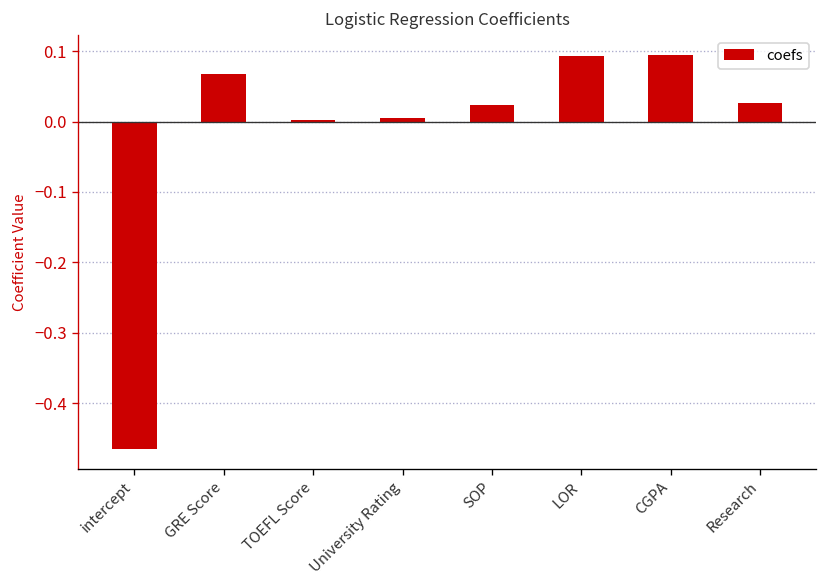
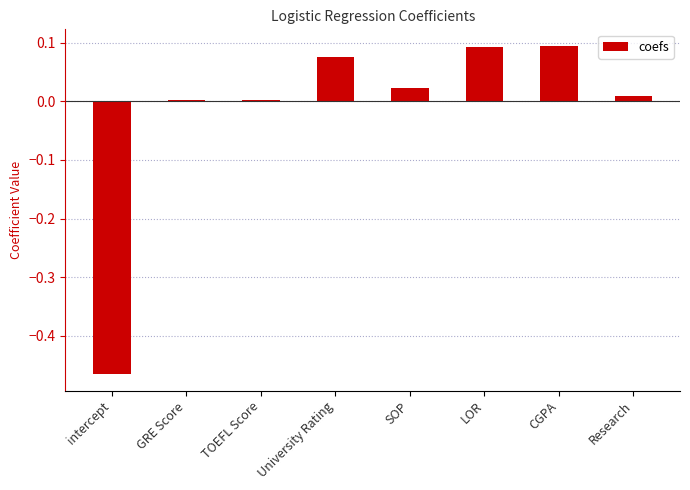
  {
    "intercept": -0.47,
-   "GRE Score": 0.07,
-   "University Rating": 0.00,
+   "GRE Score": 0.00,
+   "University Rating": 0.08,
    "SOP": 0.02,
    "LOR": 0.09,
    "CGPA": 0.09,
-   "Research": 0.03
+   "Research": 0.01
  }
